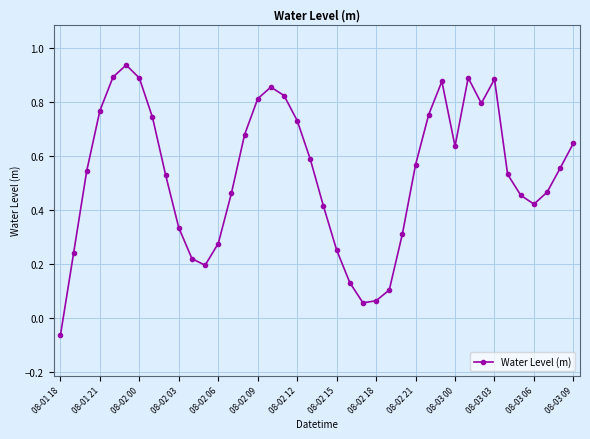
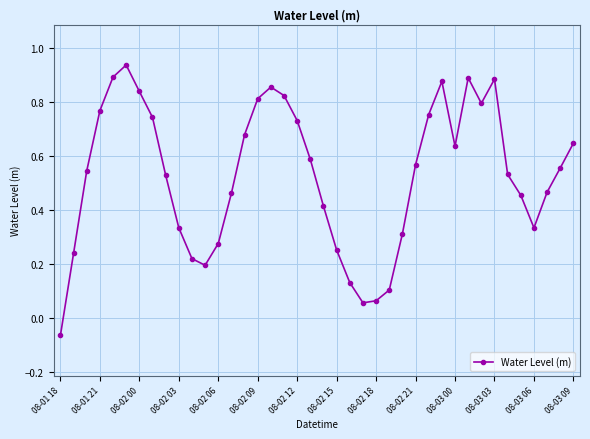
  {
    "08-01 18": -0.07,
    "08-01 21": 0.77,
-   "08-02 00": 0.89,
+   "08-02 00": 0.84,
    "08-02 03": 0.33,
    "08-02 06": 0.27,
    "08-02 09": 0.81,
    "08-02 12": 0.73,
    "08-02 15": 0.25,
    "08-02 18": 0.06,
    "08-02 21": 0.57,
    "08-03 00": 0.64,
    "08-03 03": 0.88,
-   "08-03 06": 0.42,
+   "08-03 06": 0.33,
    "08-03 09": 0.65
  }
